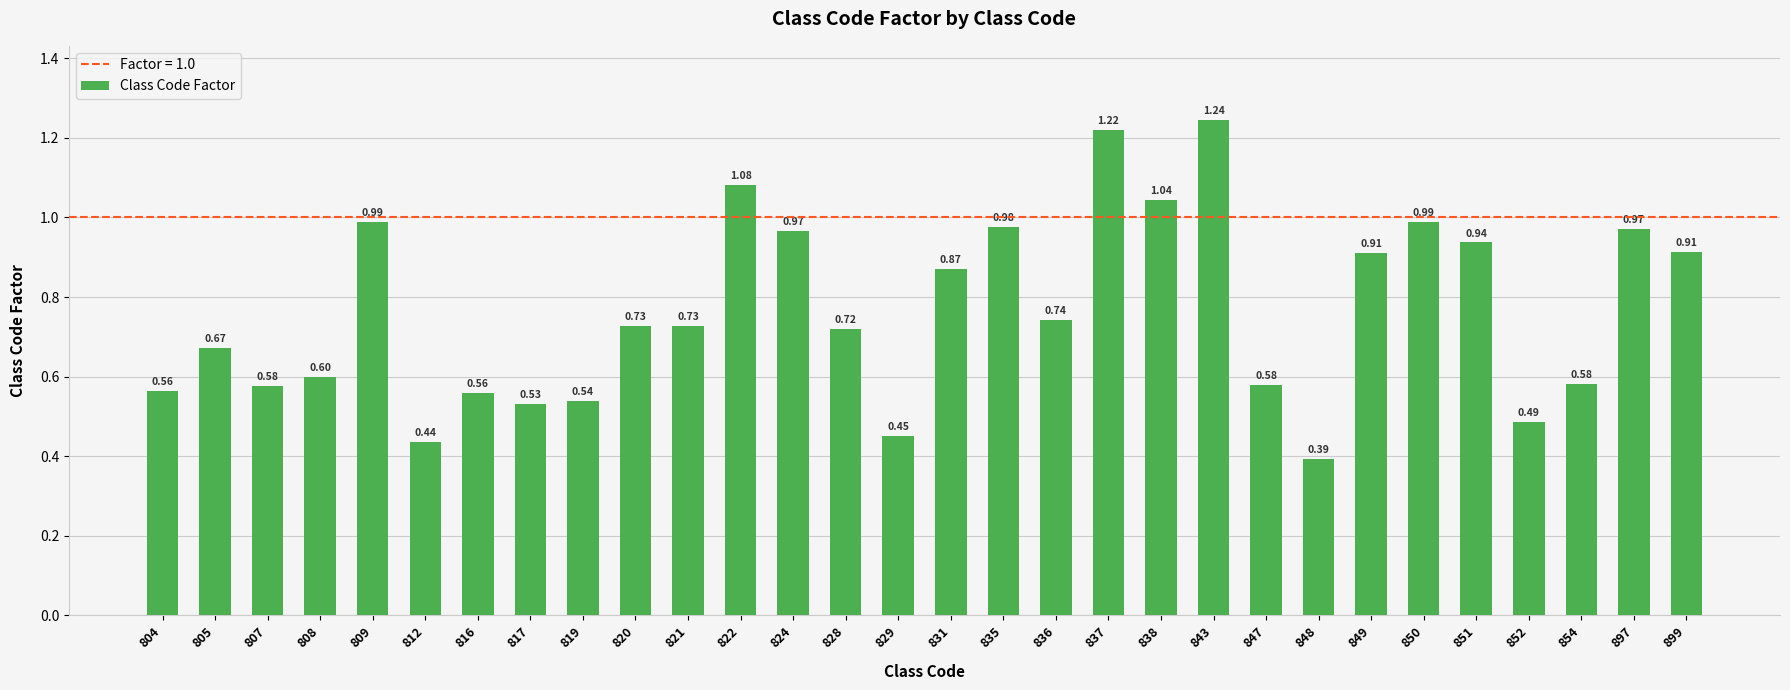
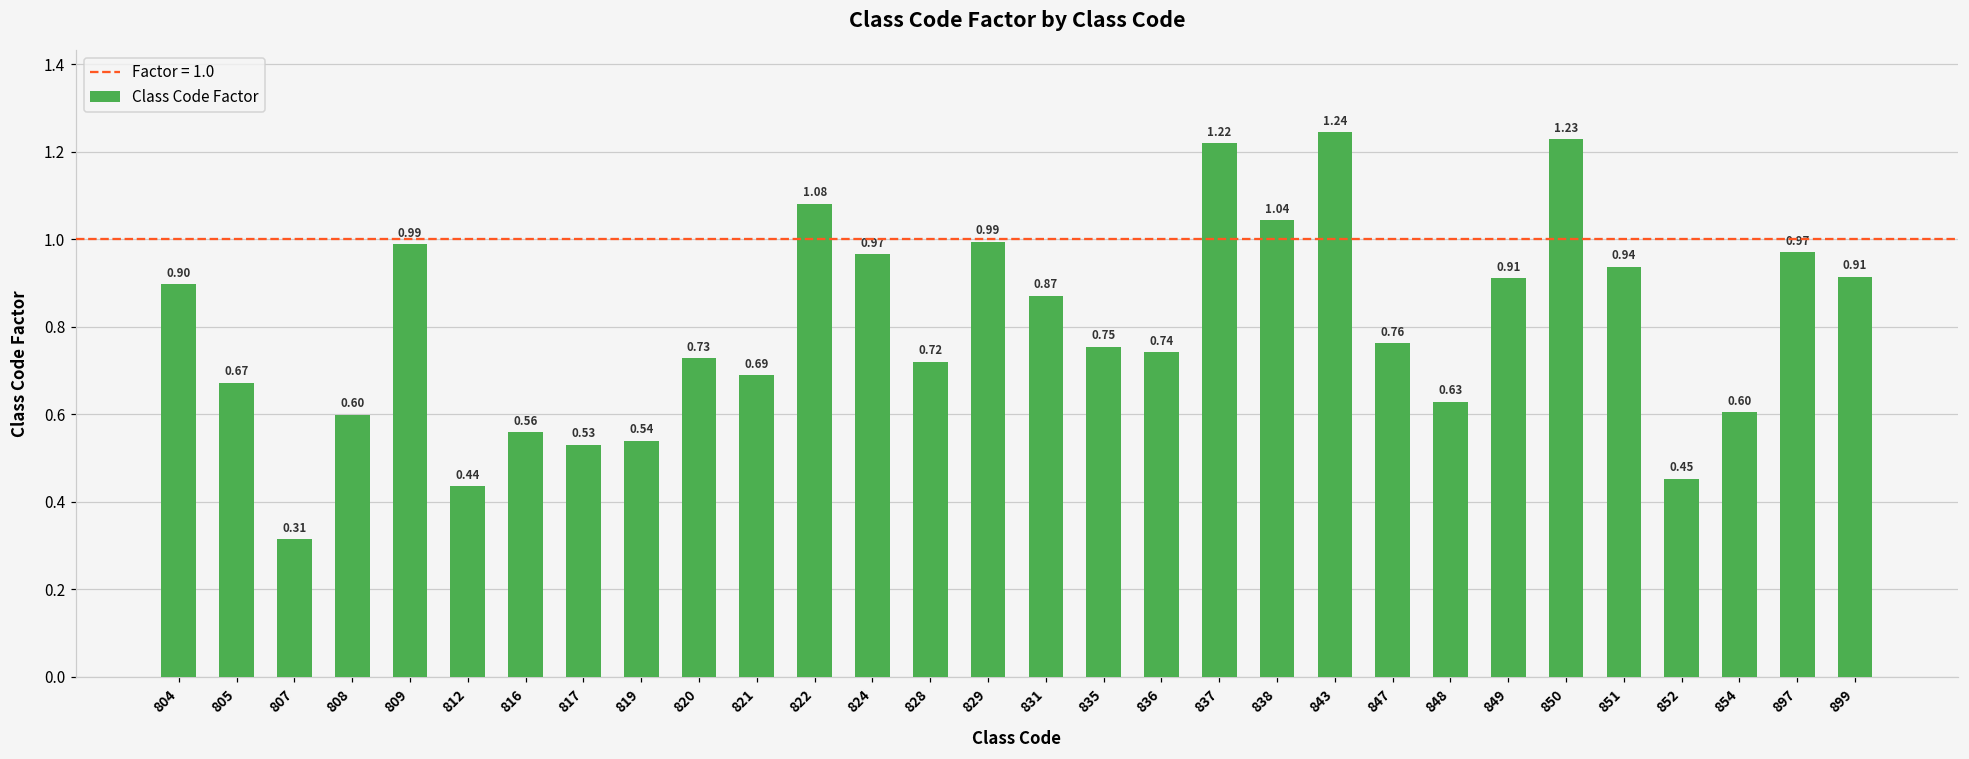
  {
-   "804": 0.56,
+   "804": 0.90,
    "805": 0.67,
-   "807": 0.58,
+   "807": 0.31,
    "808": 0.60,
    "809": 0.99,
    "812": 0.44,
    "816": 0.56,
    "817": 0.53,
    "819": 0.54,
    "820": 0.73,
-   "821": 0.73,
+   "821": 0.69,
    "822": 1.08,
    "824": 0.97,
    "828": 0.72,
-   "829": 0.45,
+   "829": 0.99,
    "831": 0.87,
-   "835": 0.98,
+   "835": 0.75,
    "836": 0.74,
    "837": 1.22,
    "838": 1.04,
    "843": 1.24,
-   "847": 0.58,
-   "848": 0.39,
+   "847": 0.76,
+   "848": 0.63,
    "849": 0.91,
-   "850": 0.99,
+   "850": 1.23,
    "851": 0.94,
-   "852": 0.49,
-   "854": 0.58,
+   "852": 0.45,
+   "854": 0.60,
    "897": 0.97,
    "899": 0.91
  }
